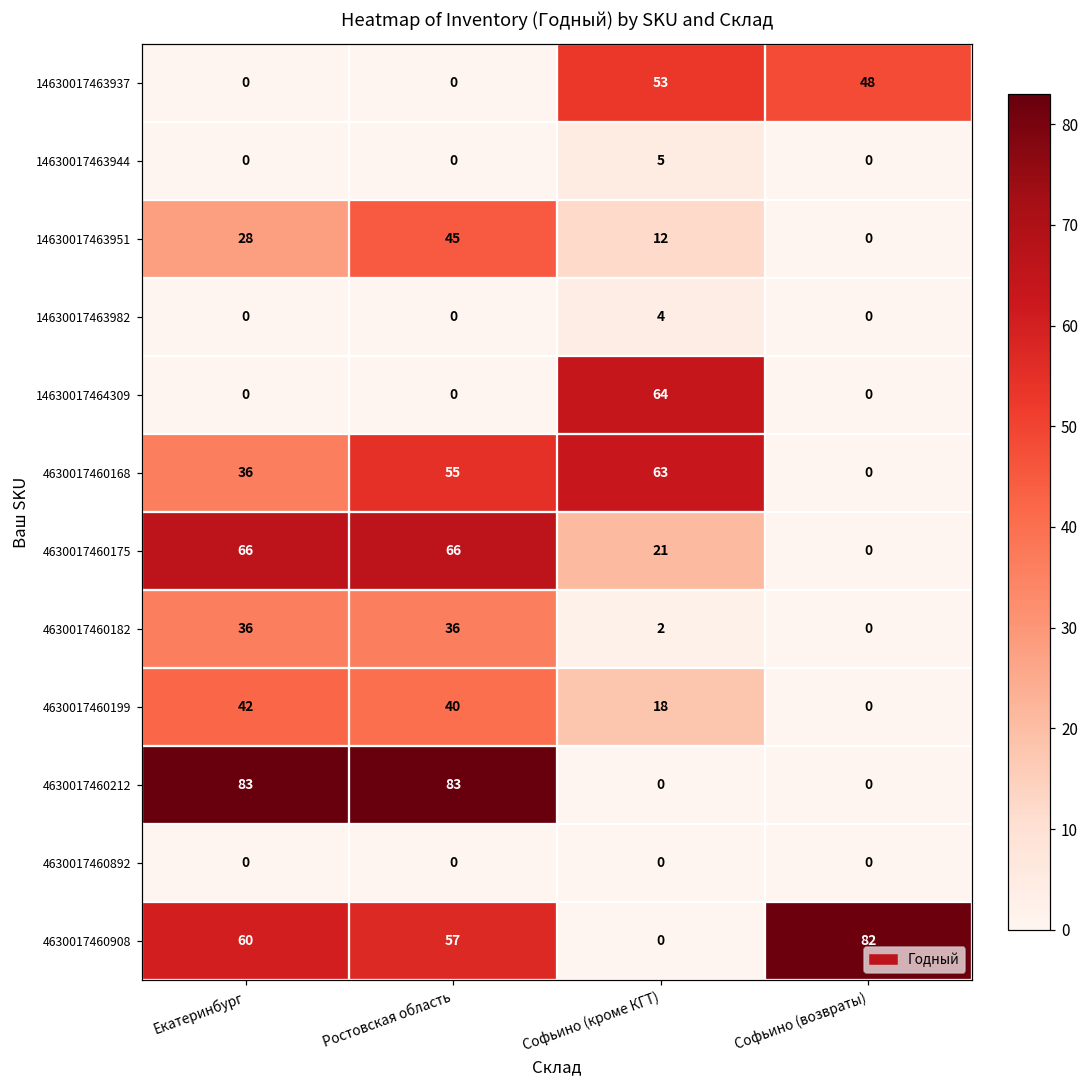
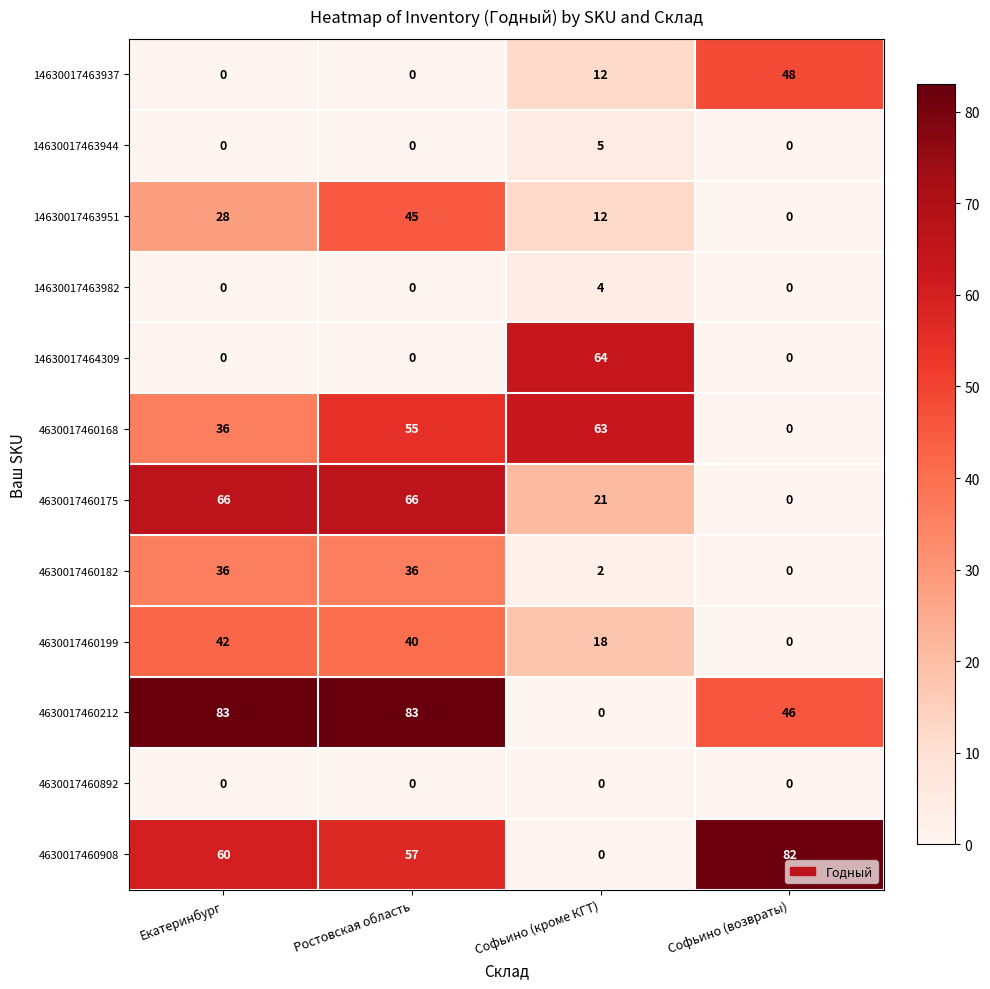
  {
    "14630017463937": {
      "Екатеринбург": 0,
      "Ростовская область": 0,
-     "Софьино (кроме КГТ)": 53,
+     "Софьино (кроме КГТ)": 12,
      "Софьино (возвраты)": 48
    },
    "14630017463944": {
      "Екатеринбург": 0,
      "Ростовская область": 0,
      "Софьино (кроме КГТ)": 5,
      "Софьино (возвраты)": 0
    },
    "14630017463951": {
      "Екатеринбург": 28,
      "Ростовская область": 45,
      "Софьино (кроме КГТ)": 12,
      "Софьино (возвраты)": 0
    },
    "14630017463982": {
      "Екатеринбург": 0,
      "Ростовская область": 0,
      "Софьино (кроме КГТ)": 4,
      "Софьино (возвраты)": 0
    },
    "14630017464309": {
      "Екатеринбург": 0,
      "Ростовская область": 0,
      "Софьино (кроме КГТ)": 64,
      "Софьино (возвраты)": 0
    },
    "4630017460168": {
      "Екатеринбург": 36,
      "Ростовская область": 55,
      "Софьино (кроме КГТ)": 63,
      "Софьино (возвраты)": 0
    },
    "4630017460175": {
      "Екатеринбург": 66,
      "Ростовская область": 66,
      "Софьино (кроме КГТ)": 21,
      "Софьино (возвраты)": 0
    },
    "4630017460182": {
      "Екатеринбург": 36,
      "Ростовская область": 36,
      "Софьино (кроме КГТ)": 2,
      "Софьино (возвраты)": 0
    },
    "4630017460199": {
      "Екатеринбург": 42,
      "Ростовская область": 40,
      "Софьино (кроме КГТ)": 18,
      "Софьино (возвраты)": 0
    },
    "4630017460212": {
      "Екатеринбург": 83,
      "Ростовская область": 83,
      "Софьино (кроме КГТ)": 0,
-     "Софьино (возвраты)": 0
+     "Софьино (возвраты)": 46
    },
    "4630017460892": {
      "Екатеринбург": 0,
      "Ростовская область": 0,
      "Софьино (кроме КГТ)": 0,
      "Софьино (возвраты)": 0
    },
    "4630017460908": {
      "Екатеринбург": 60,
      "Ростовская область": 57,
      "Софьино (кроме КГТ)": 0
    }
  }
